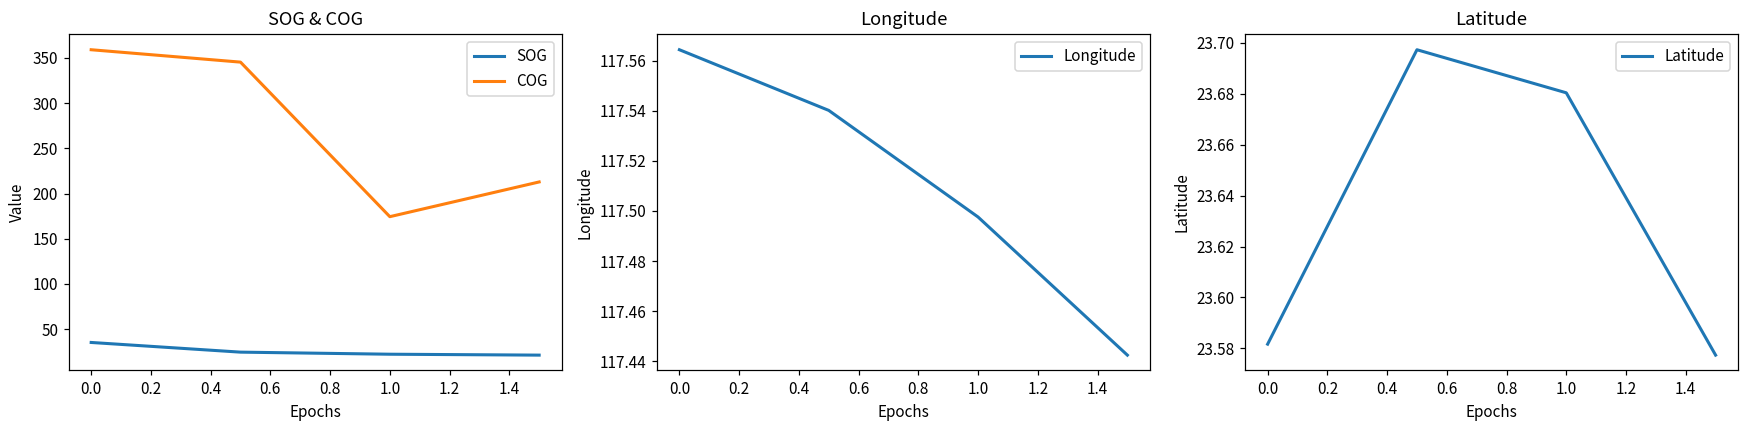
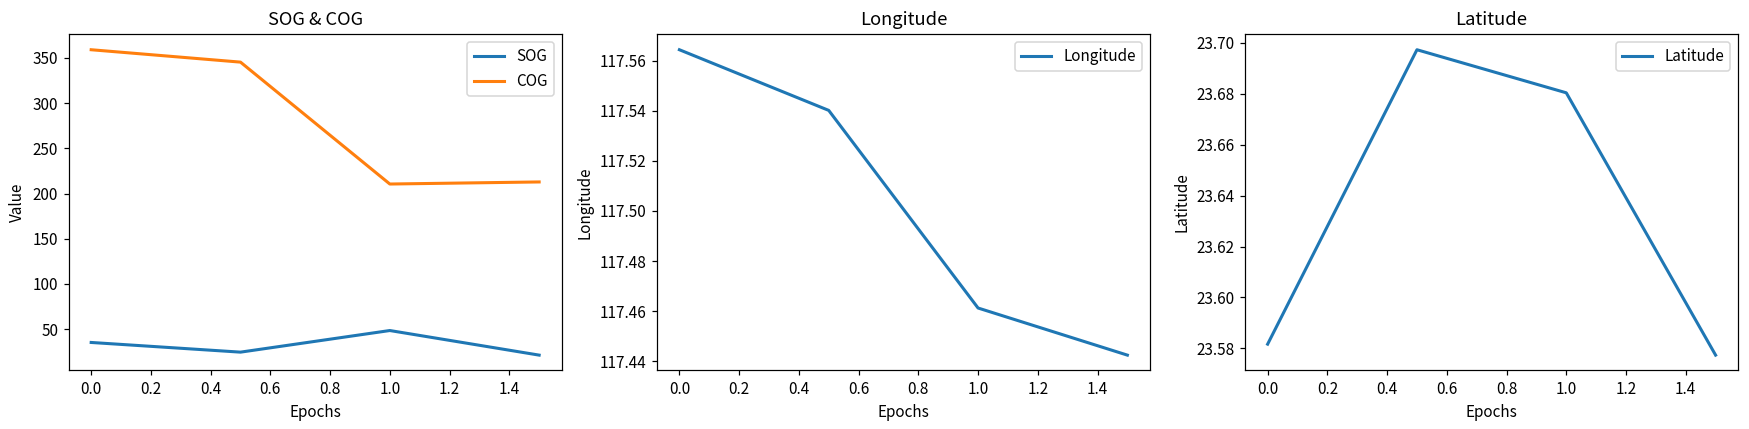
  {
    "SOG & COG": {
      "SOG": {
        "0.0": 40,
-       "1.0": 20
+       "1.0": 50
      },
      "COG": {
        "0.0": 360,
-       "1.0": 170
+       "1.0": 210
      }
    },
    "Longitude": {
      "0.0": 117.564,
-     "1.0": 117.498
+     "1.0": 117.461
    },
    "Latitude": {
      "0.0": 23.582,
      "1.0": 23.680
    }
  }
